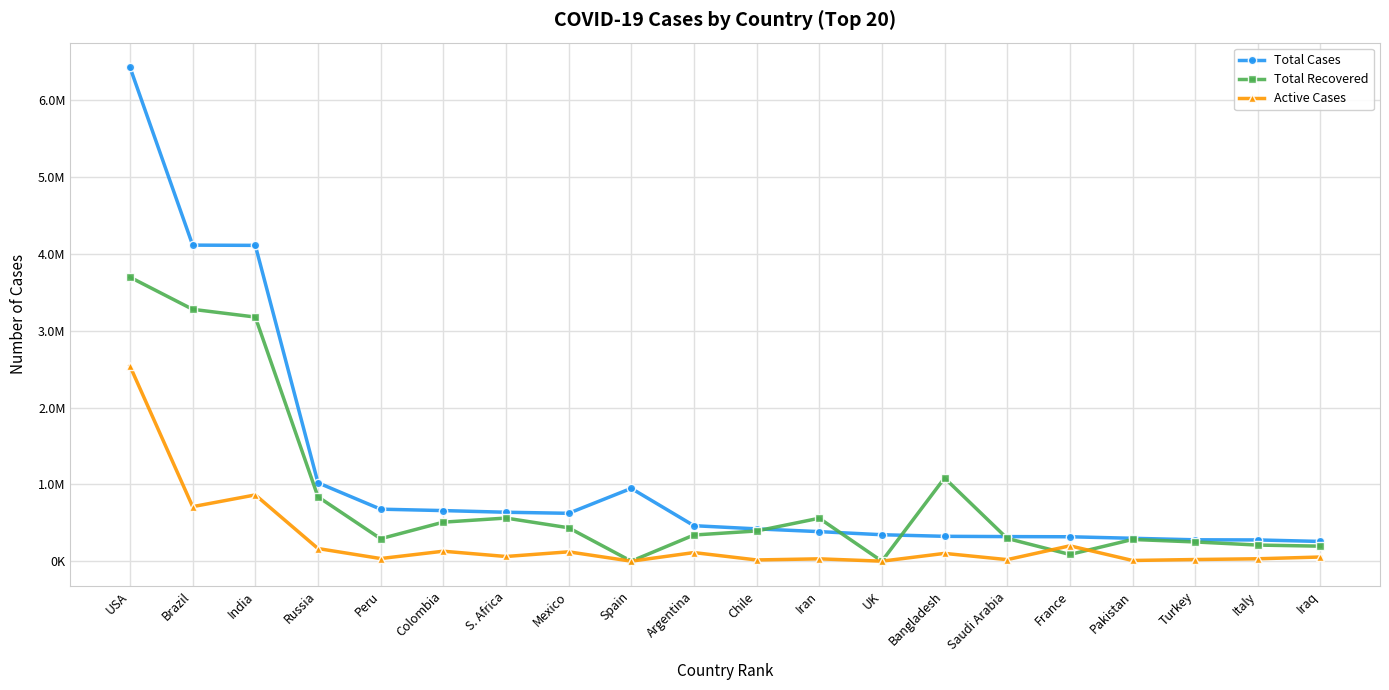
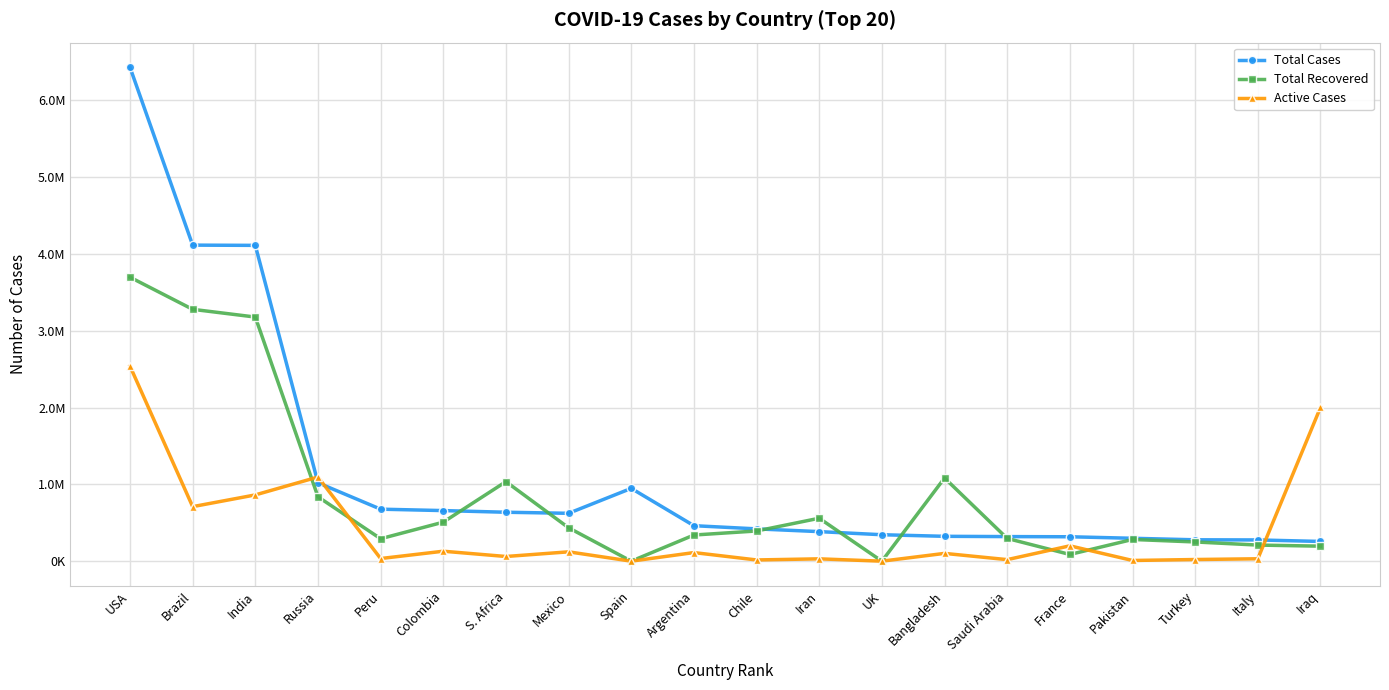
  {
    "Total Cases": {
      "USA": 6400000,
      "Brazil": 4100000,
      "India": 4100000,
      "Russia": 1000000,
      "Peru": 700000,
      "Colombia": 700000,
      "S. Africa": 600000,
      "Mexico": 600000,
      "Spain": 900000,
      "Argentina": 500000,
      "Iran": 400000,
      "UK": 300000,
      "Bangladesh": 300000,
      "France": 300000,
      "Italy": 300000,
      "Iraq": 300000
    },
    "Total Recovered": {
      "USA": 3700000,
      "Brazil": 3300000,
      "India": 3200000,
      "Russia": 800000,
      "Peru": 300000,
      "Colombia": 500000,
-     "S. Africa": 600000,
+     "S. Africa": 1000000,
      "Mexico": 400000,
      "Argentina": 300000,
      "Iran": 600000,
      "Bangladesh": 1100000,
      "France": 100000,
      "Italy": 200000,
      "Iraq": 200000
    },
    "Active Cases": {
      "USA": 2500000,
      "Brazil": 700000,
      "India": 900000,
-     "Russia": 200000,
+     "Russia": 1100000,
      "Peru": 0,
      "Colombia": 100000,
      "S. Africa": 100000,
      "Mexico": 100000,
      "Argentina": 100000,
      "Chile": 0,
      "Iran": 0,
      "Bangladesh": 100000,
      "Saudi Arabia": 0,
      "France": 200000,
      "Pakistan": 0,
      "Turkey": 0,
      "Italy": 0,
-     "Iraq": 100000
+     "Iraq": 2000000
    }
  }
